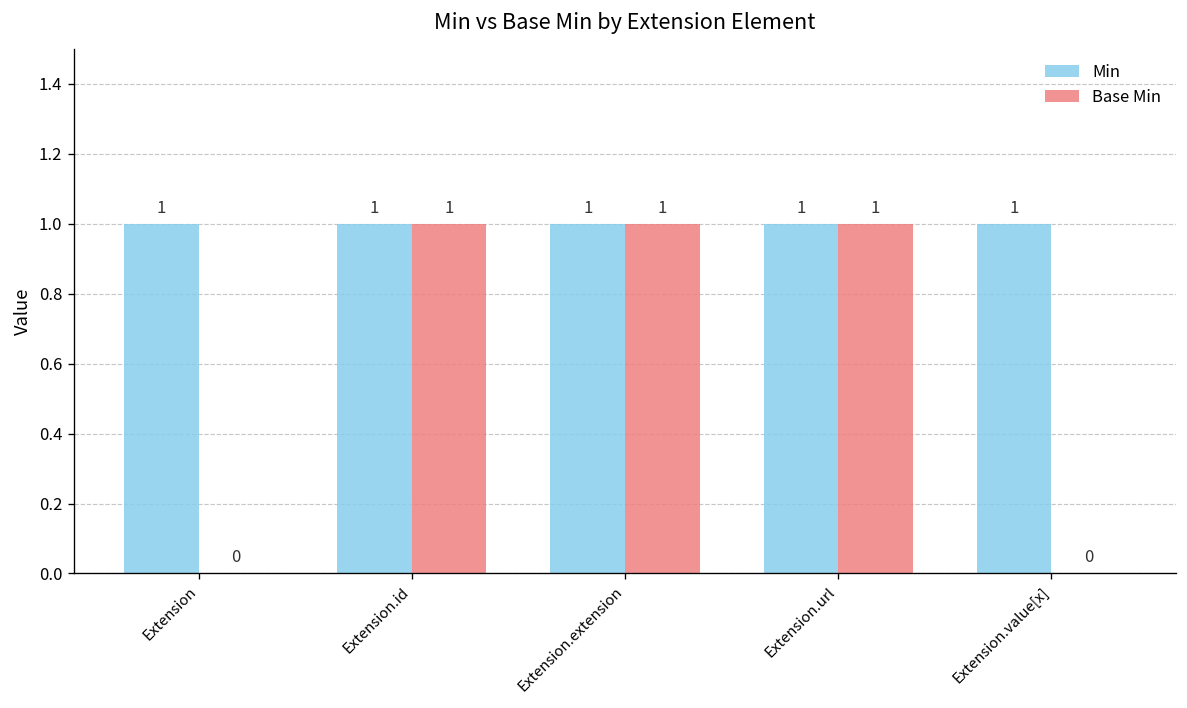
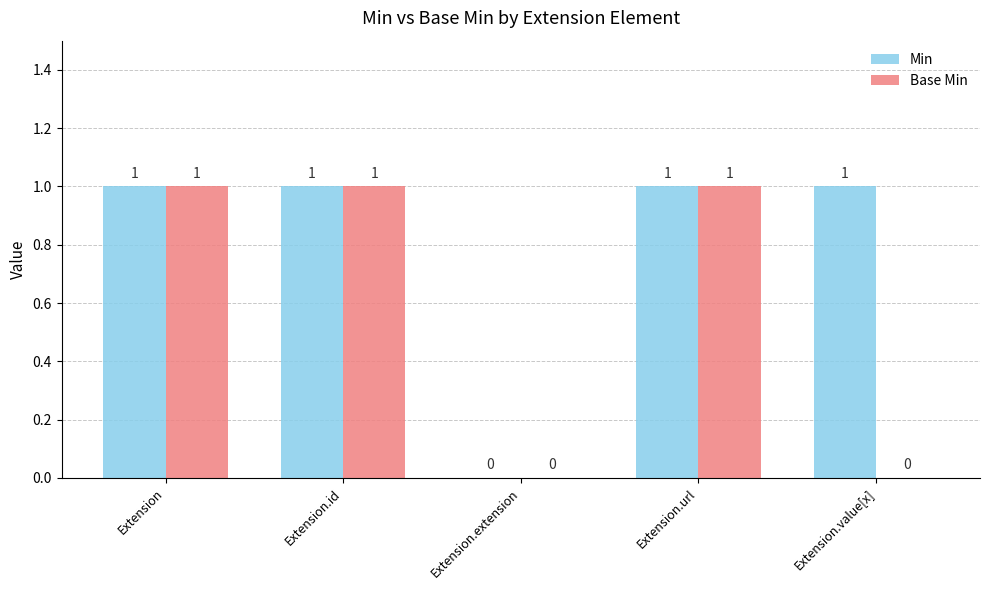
  {
    "Min": {
      "Extension": 1,
      "Extension.id": 1,
-     "Extension.extension": 1,
+     "Extension.extension": 0,
      "Extension.url": 1,
      "Extension.value[x]": 1
    },
    "Base Min": {
-     "Extension": 0,
+     "Extension": 1,
      "Extension.id": 1,
-     "Extension.extension": 1,
+     "Extension.extension": 0,
      "Extension.url": 1,
      "Extension.value[x]": 0
    }
  }
